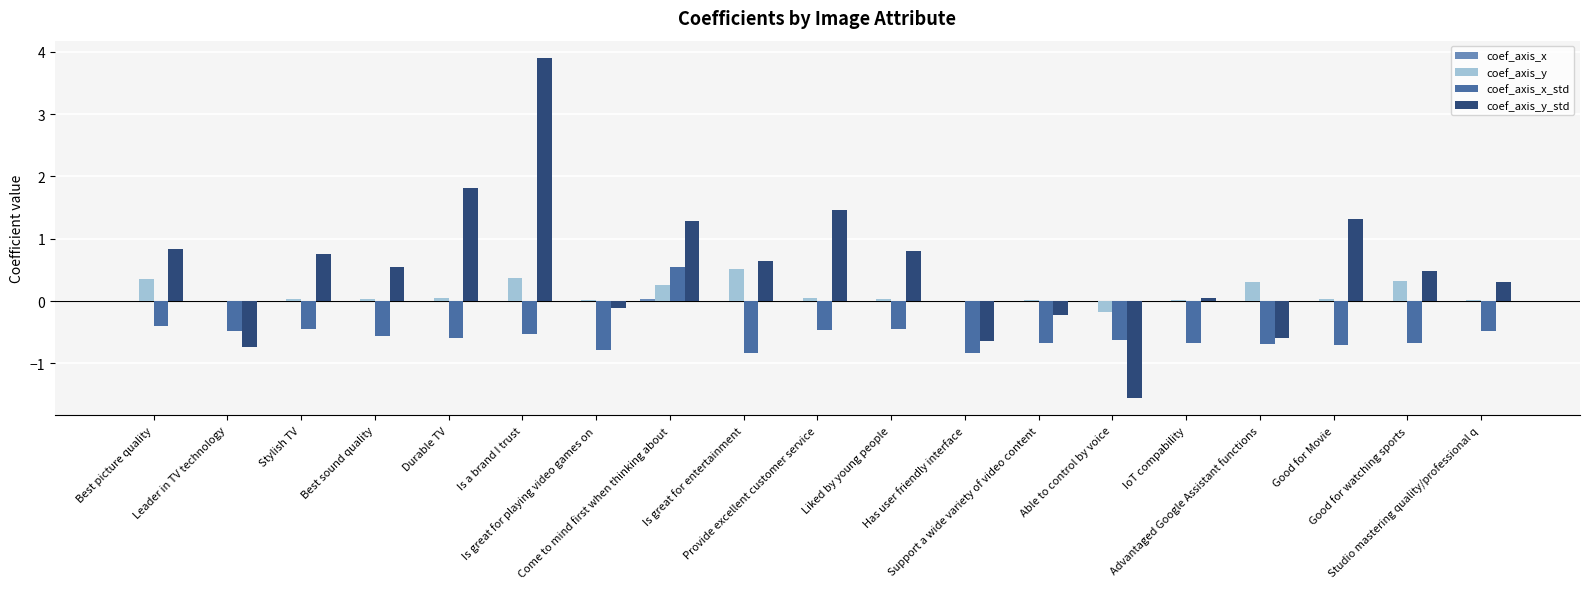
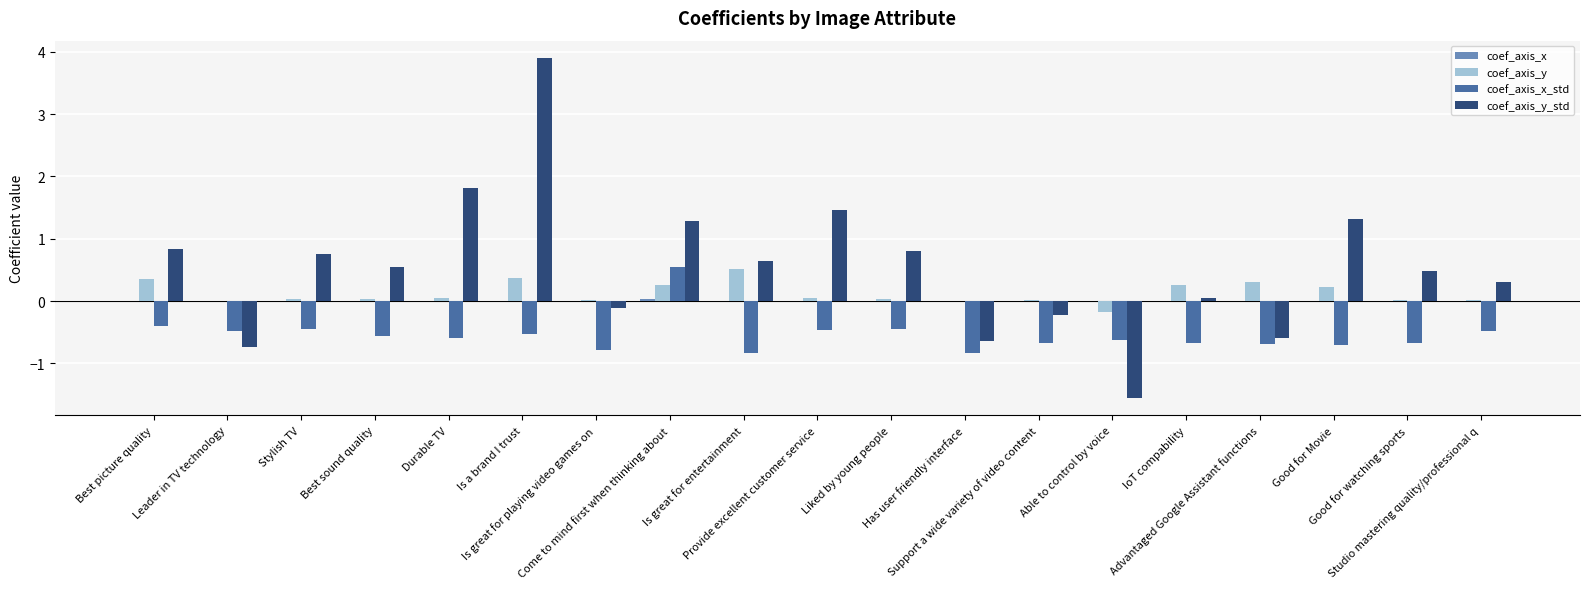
  {
    "coef_axis_y": {
      "Best picture quality": 0.4,
      "Durable TV": 0.1,
      "Is a brand I trust": 0.4,
      "Come to mind first when thinking about": 0.3,
      "Is great for entertainment": 0.5,
      "Provide excellent customer service": 0.0,
      "Able to control by voice": -0.2,
-     "IoT compability": 0.0,
+     "IoT compability": 0.3,
      "Advantaged Google Assistant functions": 0.3,
-     "Good for Movie": 0.0,
-     "Good for watching sports": 0.3
+     "Good for Movie": 0.2,
+     "Good for watching sports": 0.0
    },
    "coef_axis_y_std": {
      "Best picture quality": 0.8,
      "Leader in TV technology": -0.7,
      "Stylish TV": 0.8,
      "Best sound quality": 0.6,
      "Durable TV": 1.8,
      "Is a brand I trust": 3.9,
      "Is great for playing video games on": -0.1,
      "Come to mind first when thinking about": 1.3,
      "Is great for entertainment": 0.6,
      "Provide excellent customer service": 1.5,
      "Liked by young people": 0.8,
      "Has user friendly interface": -0.6,
      "Support a wide variety of video content": -0.2,
      "Able to control by voice": -1.6,
      "IoT compability": 0.1,
      "Advantaged Google Assistant functions": -0.6,
      "Good for Movie": 1.3,
      "Good for watching sports": 0.5,
      "Studio mastering quality/professional q": 0.3
    }
  }
